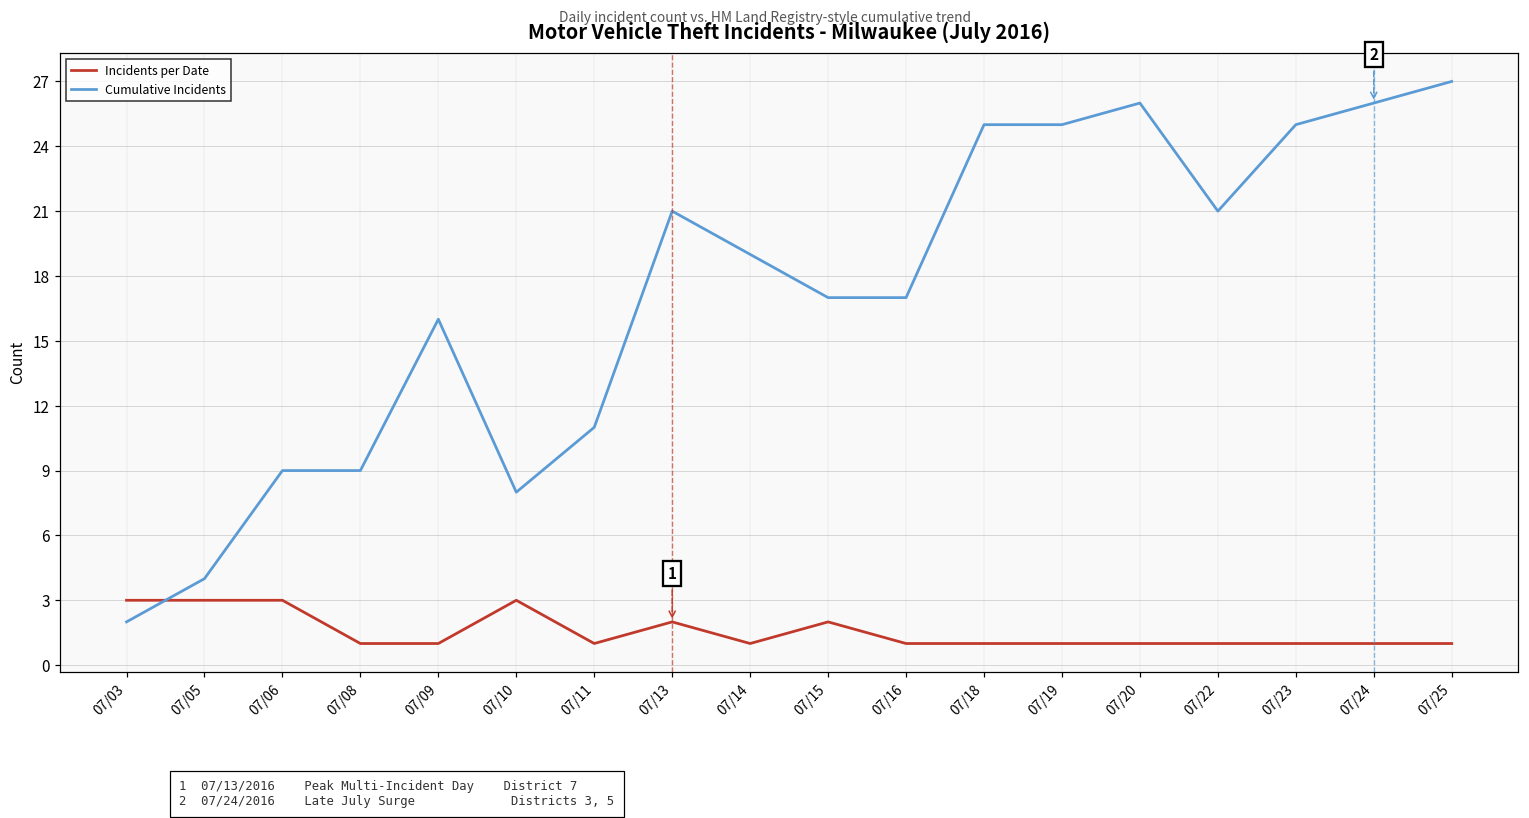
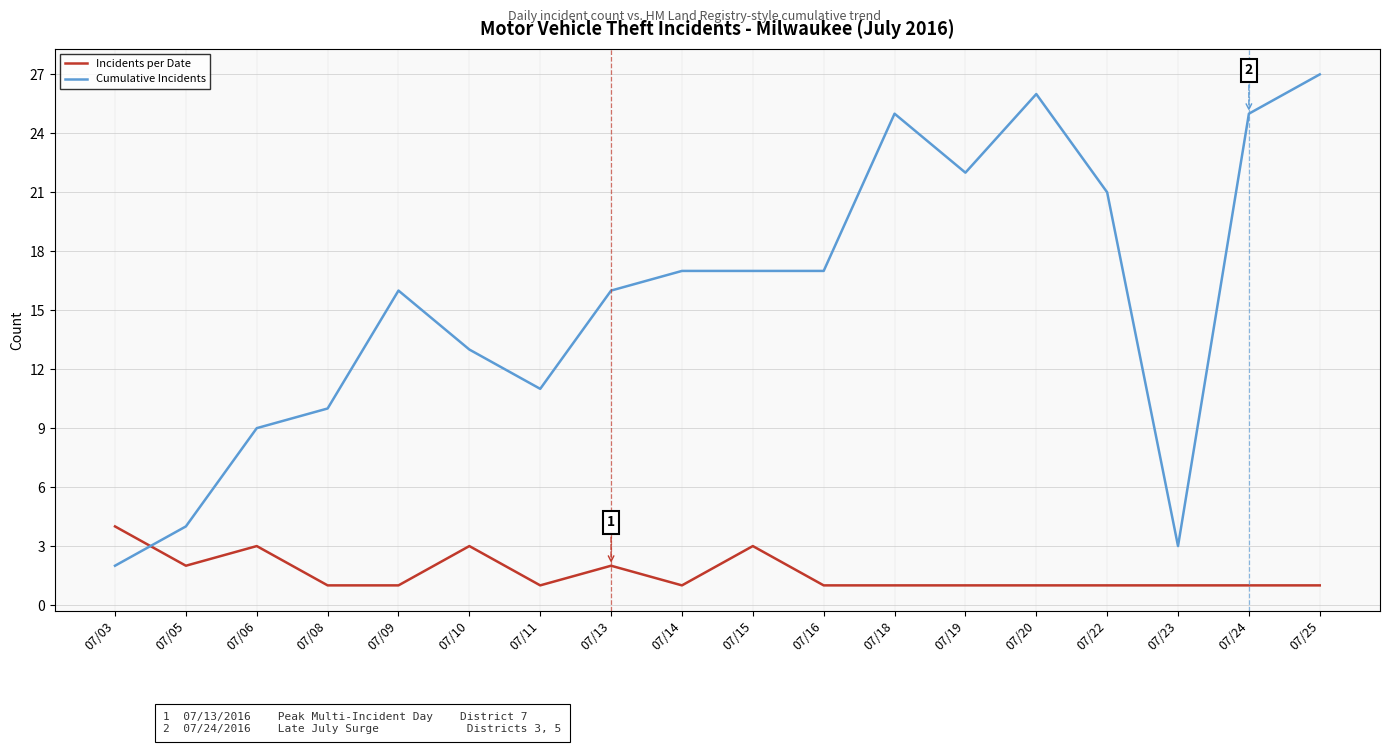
  {
    "Incidents per Date": {
-     "07/03": 3,
-     "07/05": 3,
+     "07/03": 4,
+     "07/05": 2,
      "07/06": 3,
      "07/08": 1,
      "07/09": 1,
      "07/10": 3,
      "07/11": 1,
      "07/14": 1,
-     "07/15": 2,
+     "07/15": 3,
      "07/16": 1,
      "07/18": 1,
      "07/19": 1,
      "07/20": 1,
      "07/22": 1,
      "07/23": 1,
      "07/24": 1,
      "07/25": 1
    },
    "Cumulative Incidents": {
      "07/03": 2,
      "07/05": 4,
      "07/06": 9,
-     "07/08": 9,
+     "07/08": 10,
      "07/09": 16,
-     "07/10": 8,
+     "07/10": 13,
      "07/11": 11,
-     "07/13": 21,
-     "07/14": 19,
+     "07/13": 16,
+     "07/14": 17,
      "07/15": 17,
      "07/16": 17,
      "07/18": 25,
-     "07/19": 25,
+     "07/19": 22,
      "07/20": 26,
      "07/22": 21,
-     "07/23": 25,
-     "07/24": 26,
+     "07/23": 3,
+     "07/24": 25,
      "07/25": 27
    }
  }
